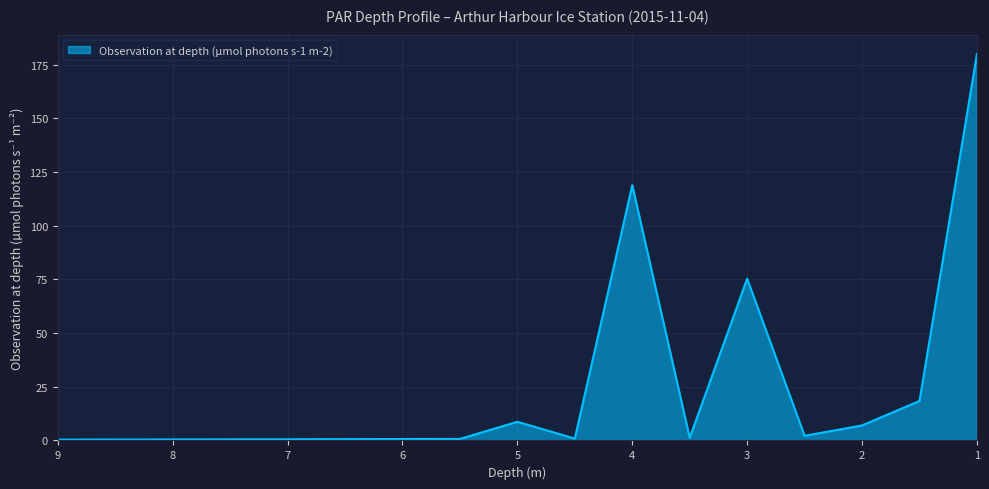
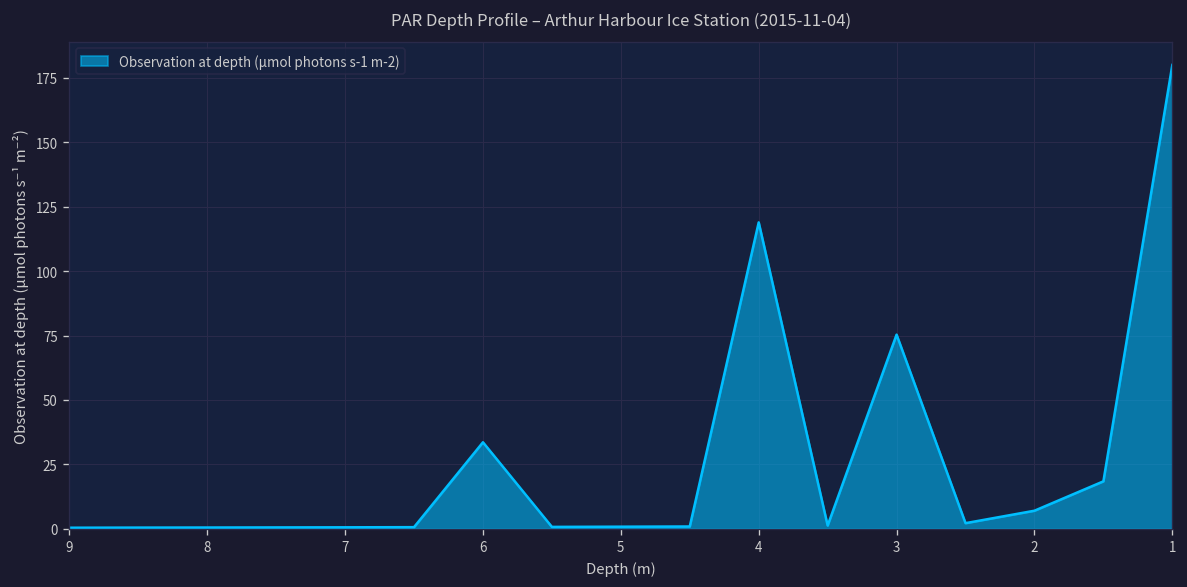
  {
    "9": 0,
    "8": 0,
    "7": 1,
-   "6": 1,
-   "5": 9,
+   "6": 34,
+   "5": 1,
    "4": 119,
    "3": 75,
    "2": 7,
    "1": 180
  }
